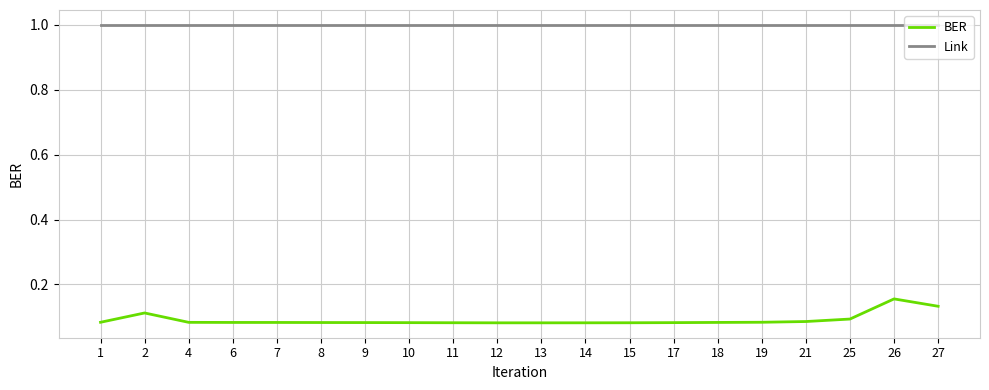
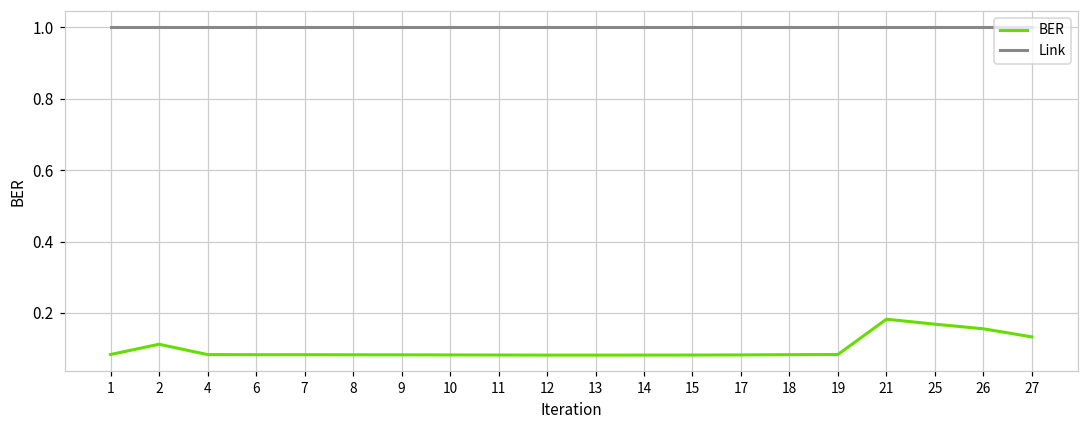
  {
    "BER": {
      "1": 0.08,
      "2": 0.11,
      "4": 0.08,
      "6": 0.08,
      "7": 0.08,
      "8": 0.08,
      "9": 0.08,
      "10": 0.08,
      "11": 0.08,
      "12": 0.08,
      "13": 0.08,
      "14": 0.08,
      "15": 0.08,
      "17": 0.08,
      "18": 0.08,
      "19": 0.08,
-     "21": 0.09,
-     "25": 0.09,
+     "21": 0.18,
+     "25": 0.17,
      "26": 0.16,
      "27": 0.13
    },
    "Link": {
      "1": 1.00,
      "2": 1.00,
      "4": 1.00,
      "6": 1.00,
      "7": 1.00,
      "8": 1.00,
      "9": 1.00,
      "10": 1.00,
      "11": 1.00,
      "12": 1.00,
      "13": 1.00,
      "14": 1.00,
      "15": 1.00,
      "17": 1.00,
      "18": 1.00,
      "19": 1.00,
      "21": 1.00,
      "25": 1.00,
      "26": 1.00
    }
  }
